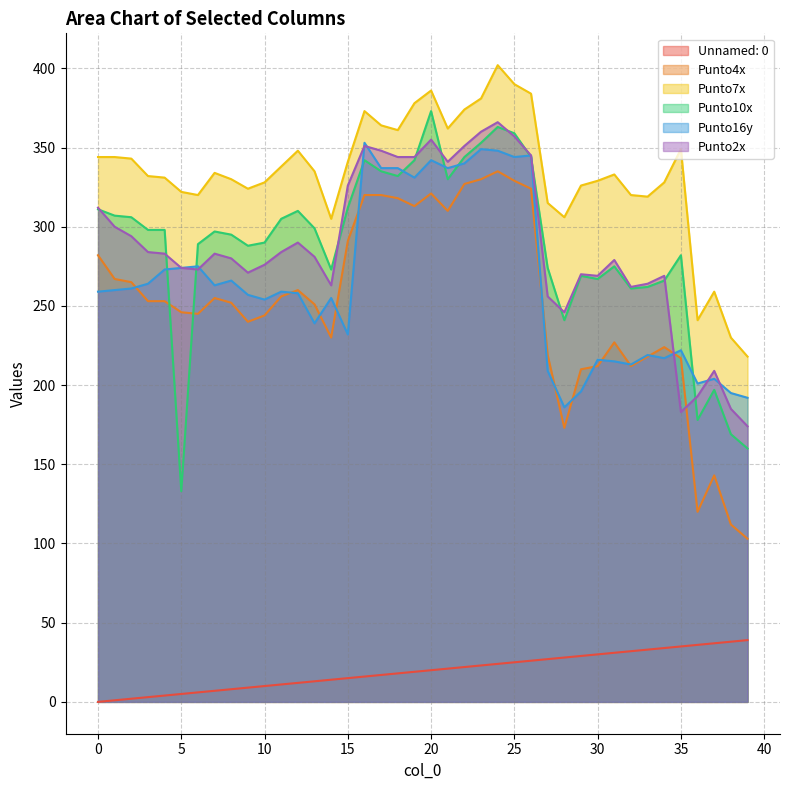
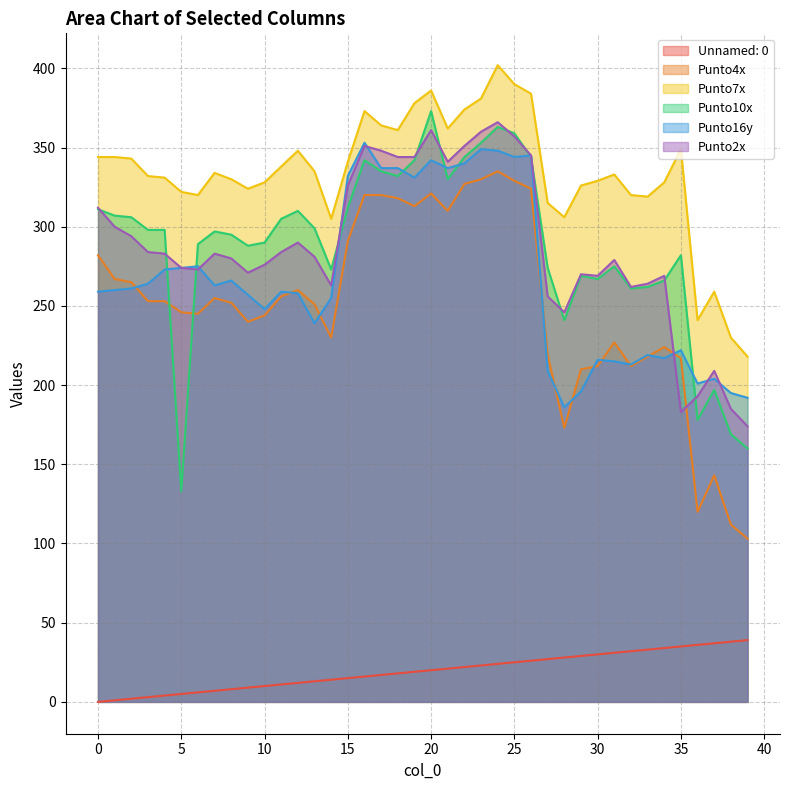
  {
    "Punto10x": {
      "5": 133,
      "10": 290,
      "15": 312,
      "20": 373,
      "25": 359,
      "30": 267,
      "35": 282
    },
    "Punto16y": {
      "0": 259,
-     "10": 254,
-     "15": 232,
+     "10": 248,
+     "15": 332,
      "20": 342,
      "25": 344,
      "30": 216,
      "35": 222
    },
    "Punto2x": {
      "10": 276,
      "15": 326,
-     "20": 355,
+     "20": 361,
      "25": 357,
      "30": 269,
      "35": 183
    }
  }
